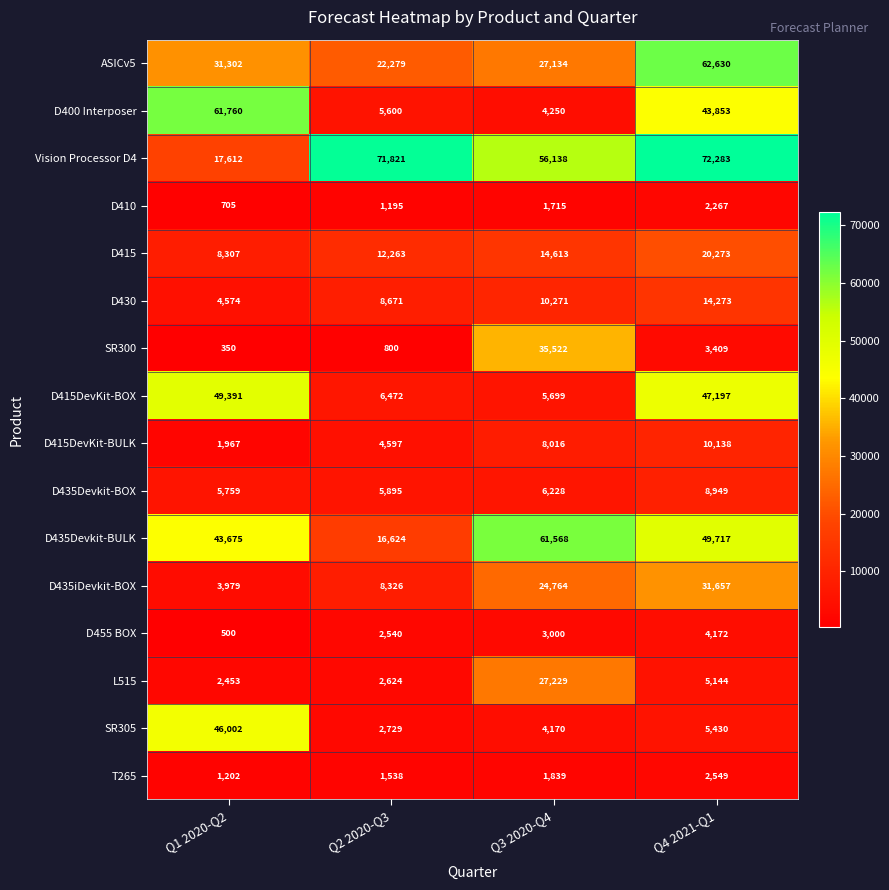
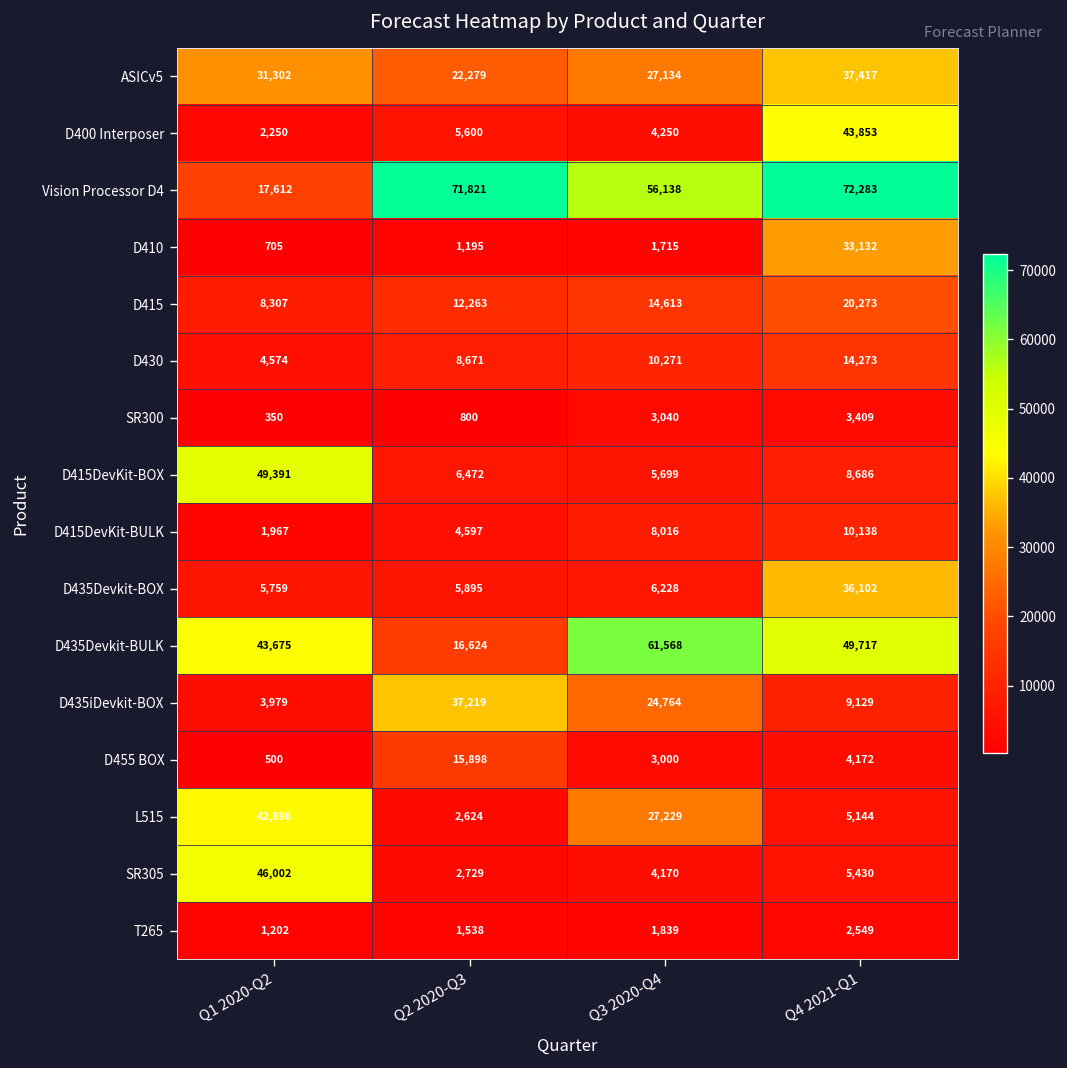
  {
    "ASICv5": {
      "Q1 2020-Q2": "31,302",
      "Q2 2020-Q3": "22,279",
      "Q3 2020-Q4": "27,134",
-     "Q4 2021-Q1": "62,630"
+     "Q4 2021-Q1": "37,417"
    },
    "D400 Interposer": {
-     "Q1 2020-Q2": "61,760",
+     "Q1 2020-Q2": "2,250",
      "Q2 2020-Q3": "5,600",
      "Q3 2020-Q4": "4,250",
      "Q4 2021-Q1": "43,853"
    },
    "Vision Processor D4": {
      "Q1 2020-Q2": "17,612",
      "Q2 2020-Q3": "71,821",
      "Q3 2020-Q4": "56,138",
      "Q4 2021-Q1": "72,283"
    },
    "D410": {
      "Q1 2020-Q2": "705",
      "Q2 2020-Q3": "1,195",
      "Q3 2020-Q4": "1,715",
-     "Q4 2021-Q1": "2,267"
+     "Q4 2021-Q1": "33,132"
    },
    "D415": {
      "Q1 2020-Q2": "8,307",
      "Q2 2020-Q3": "12,263",
      "Q3 2020-Q4": "14,613",
      "Q4 2021-Q1": "20,273"
    },
    "D430": {
      "Q1 2020-Q2": "4,574",
      "Q2 2020-Q3": "8,671",
      "Q3 2020-Q4": "10,271",
      "Q4 2021-Q1": "14,273"
    },
    "SR300": {
      "Q1 2020-Q2": "350",
      "Q2 2020-Q3": "800",
-     "Q3 2020-Q4": "35,522",
+     "Q3 2020-Q4": "3,040",
      "Q4 2021-Q1": "3,409"
    },
    "D415DevKit-BOX": {
      "Q1 2020-Q2": "49,391",
      "Q2 2020-Q3": "6,472",
      "Q3 2020-Q4": "5,699",
-     "Q4 2021-Q1": "47,197"
+     "Q4 2021-Q1": "8,686"
    },
    "D415DevKit-BULK": {
      "Q1 2020-Q2": "1,967",
      "Q2 2020-Q3": "4,597",
      "Q3 2020-Q4": "8,016",
      "Q4 2021-Q1": "10,138"
    },
    "D435Devkit-BOX": {
      "Q1 2020-Q2": "5,759",
      "Q2 2020-Q3": "5,895",
      "Q3 2020-Q4": "6,228",
-     "Q4 2021-Q1": "8,949"
+     "Q4 2021-Q1": "36,102"
    },
    "D435Devkit-BULK": {
      "Q1 2020-Q2": "43,675",
      "Q2 2020-Q3": "16,624",
      "Q3 2020-Q4": "61,568",
      "Q4 2021-Q1": "49,717"
    },
    "D435iDevkit-BOX": {
      "Q1 2020-Q2": "3,979",
-     "Q2 2020-Q3": "8,326",
+     "Q2 2020-Q3": "37,219",
      "Q3 2020-Q4": "24,764",
-     "Q4 2021-Q1": "31,657"
+     "Q4 2021-Q1": "9,129"
    },
    "D455 BOX": {
      "Q1 2020-Q2": "500",
-     "Q2 2020-Q3": "2,540",
+     "Q2 2020-Q3": "15,898",
      "Q3 2020-Q4": "3,000",
      "Q4 2021-Q1": "4,172"
    },
    "L515": {
-     "Q1 2020-Q2": "2,453",
+     "Q1 2020-Q2": "42,896",
      "Q2 2020-Q3": "2,624",
      "Q3 2020-Q4": "27,229",
      "Q4 2021-Q1": "5,144"
    },
    "SR305": {
      "Q1 2020-Q2": "46,002",
      "Q2 2020-Q3": "2,729",
      "Q3 2020-Q4": "4,170",
      "Q4 2021-Q1": "5,430"
    },
    "T265": {
      "Q1 2020-Q2": "1,202",
      "Q2 2020-Q3": "1,538",
      "Q3 2020-Q4": "1,839",
      "Q4 2021-Q1": "2,549"
    }
  }
